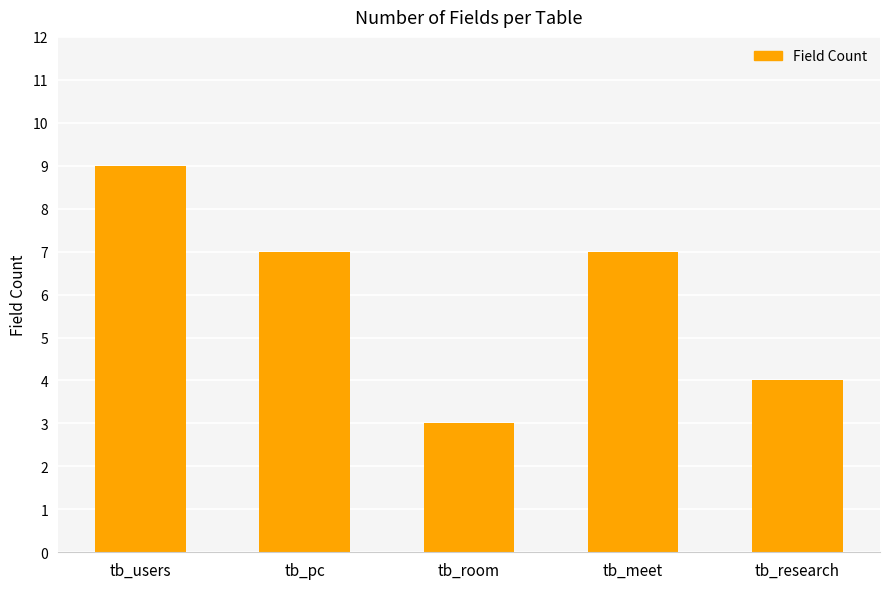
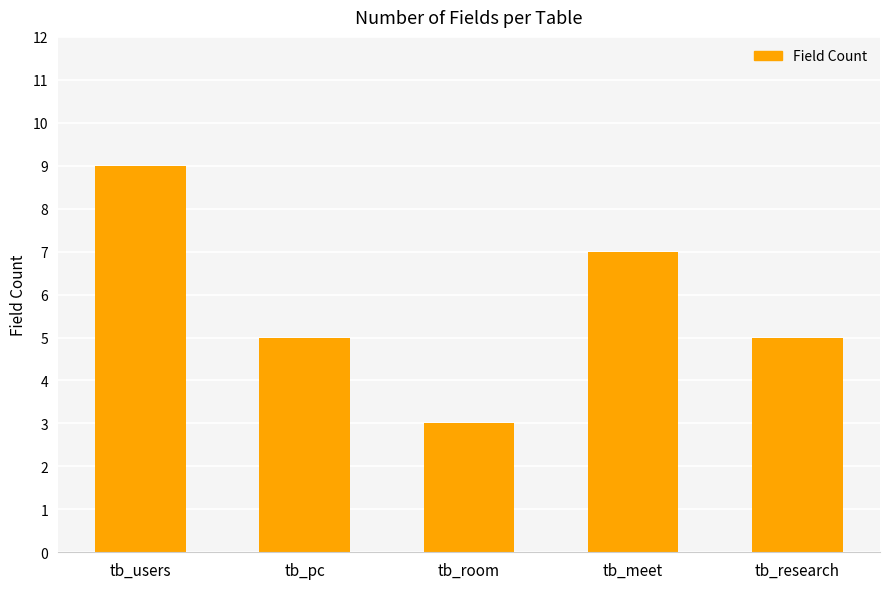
  {
    "tb_users": 9,
-   "tb_pc": 7,
+   "tb_pc": 5,
    "tb_room": 3,
    "tb_meet": 7,
-   "tb_research": 4
+   "tb_research": 5
  }
